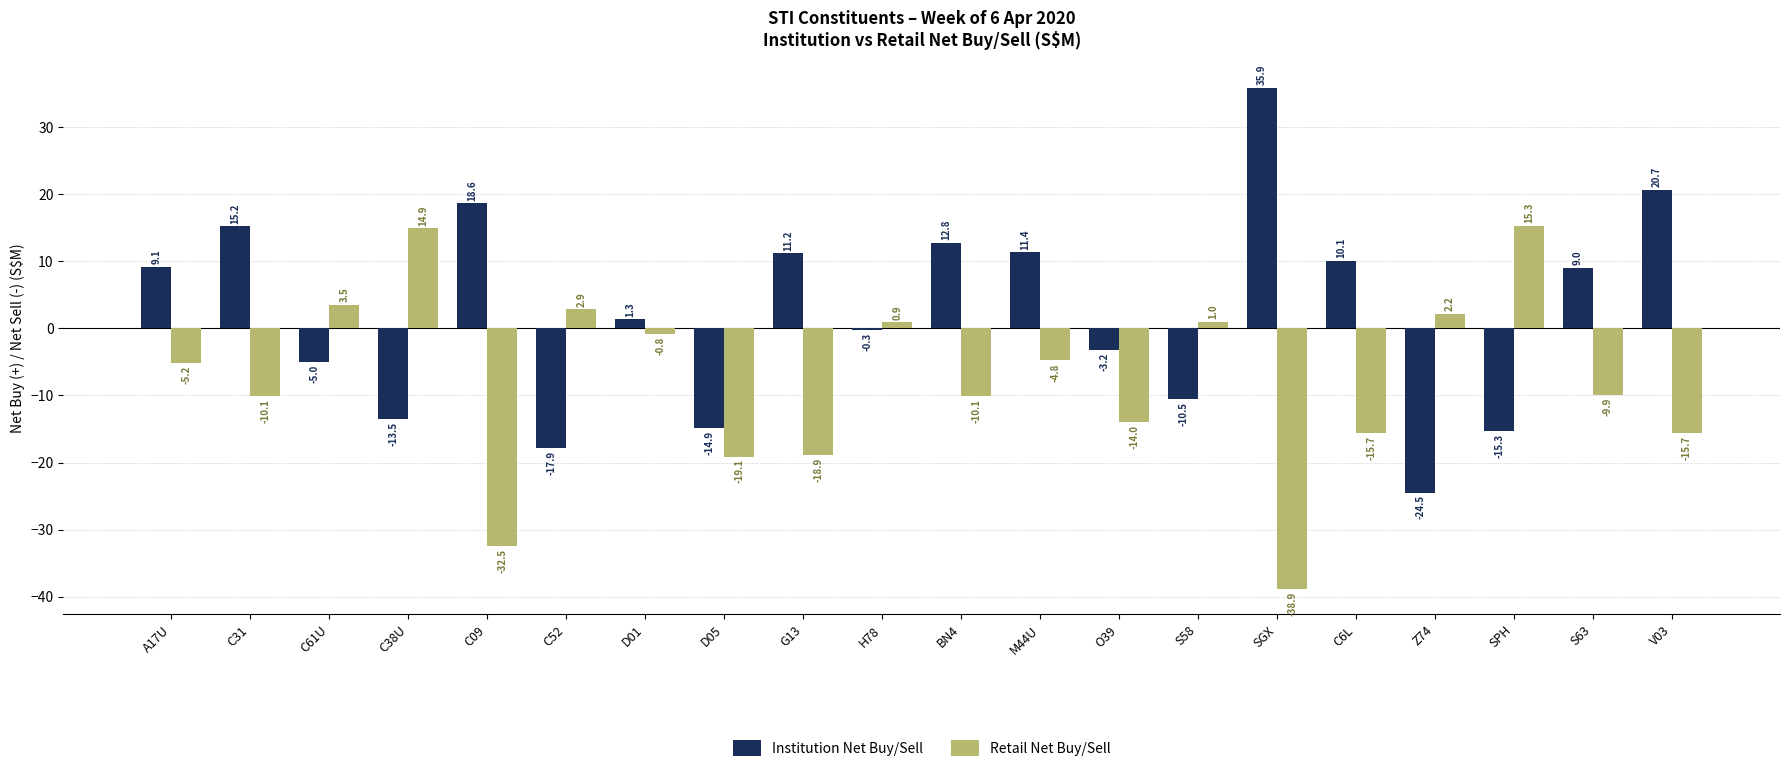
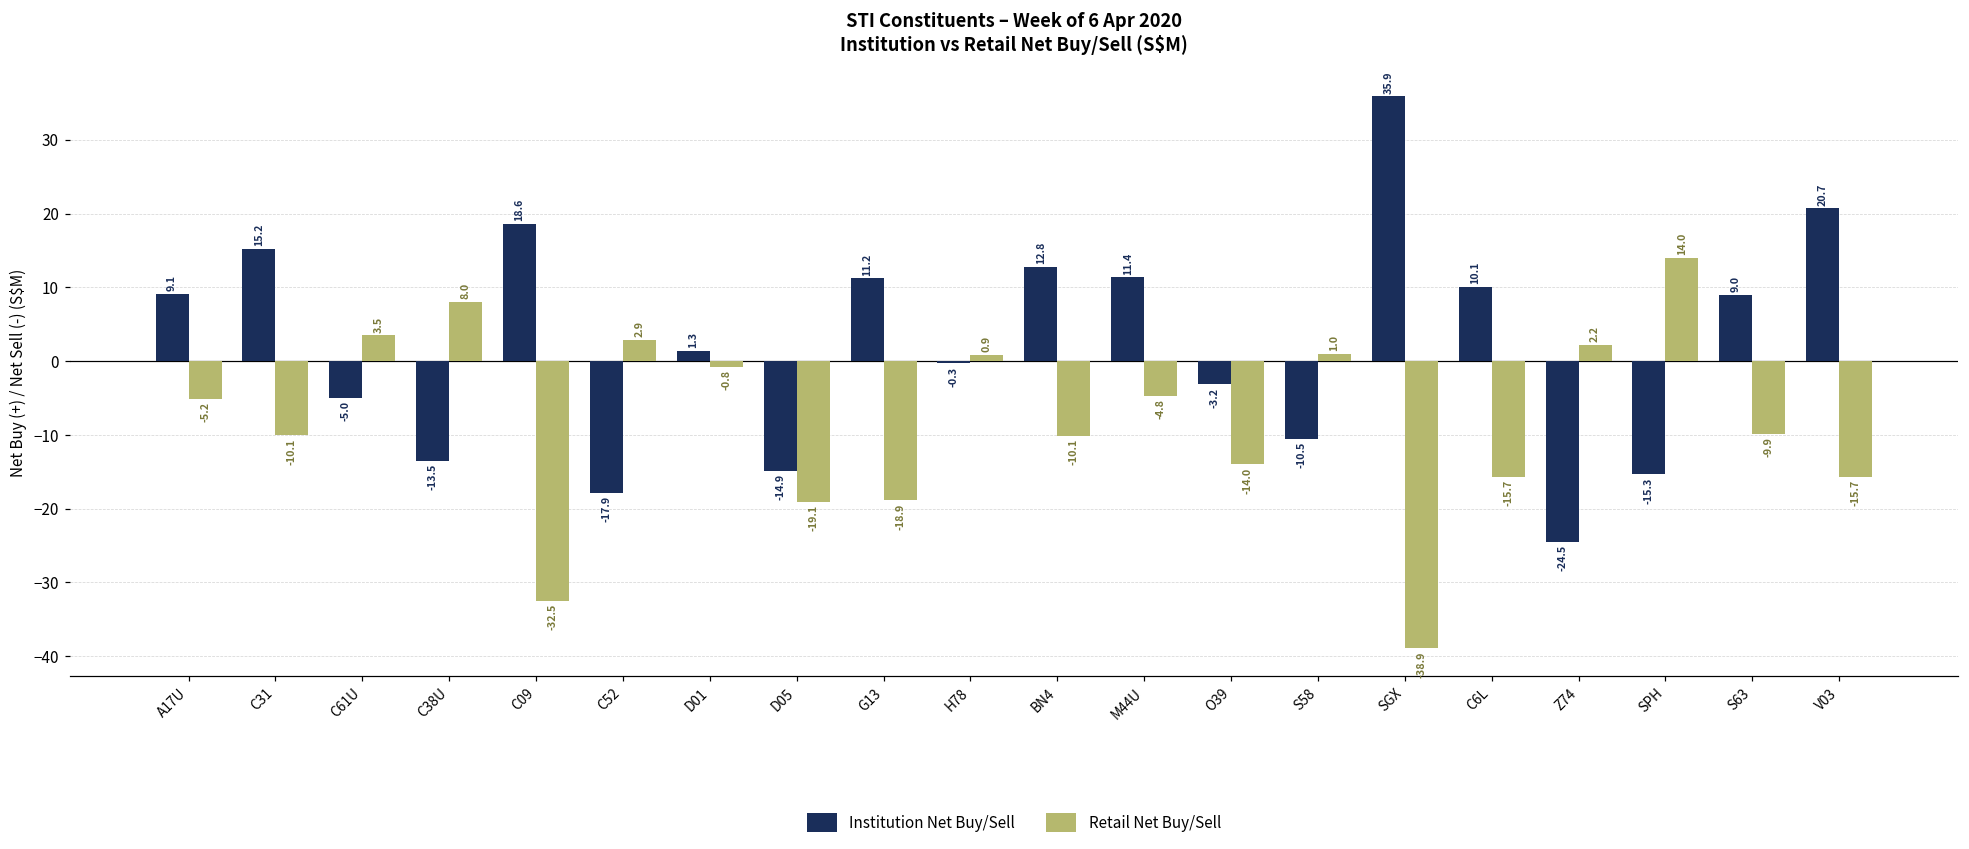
  {
    "Institution Net Buy/Sell": {
      "A17U": 9.1,
      "C31": 15.2,
      "C61U": -5.0,
      "C38U": -13.5,
      "C09": 18.6,
      "C52": -17.9,
      "D01": 1.3,
      "D05": -14.9,
      "G13": 11.2,
      "H78": -0.3,
      "BN4": 12.8,
      "M44U": 11.4,
      "O39": -3.2,
      "S58": -10.5,
      "SGX": 35.9,
      "C6L": 10.1,
      "Z74": -24.5,
      "SPH": -15.3,
      "S63": 9.0,
      "V03": 20.7
    },
    "Retail Net Buy/Sell": {
      "A17U": -5.2,
      "C31": -10.1,
      "C61U": 3.5,
-     "C38U": 14.9,
+     "C38U": 8.0,
      "C09": -32.5,
      "C52": 2.9,
      "D01": -0.8,
      "D05": -19.1,
      "G13": -18.9,
      "H78": 0.9,
      "BN4": -10.1,
      "M44U": -4.8,
      "O39": -14.0,
      "S58": 1.0,
      "SGX": -38.9,
      "C6L": -15.7,
      "Z74": 2.2,
-     "SPH": 15.3,
+     "SPH": 14.0,
      "S63": -9.9,
      "V03": -15.7
    }
  }
